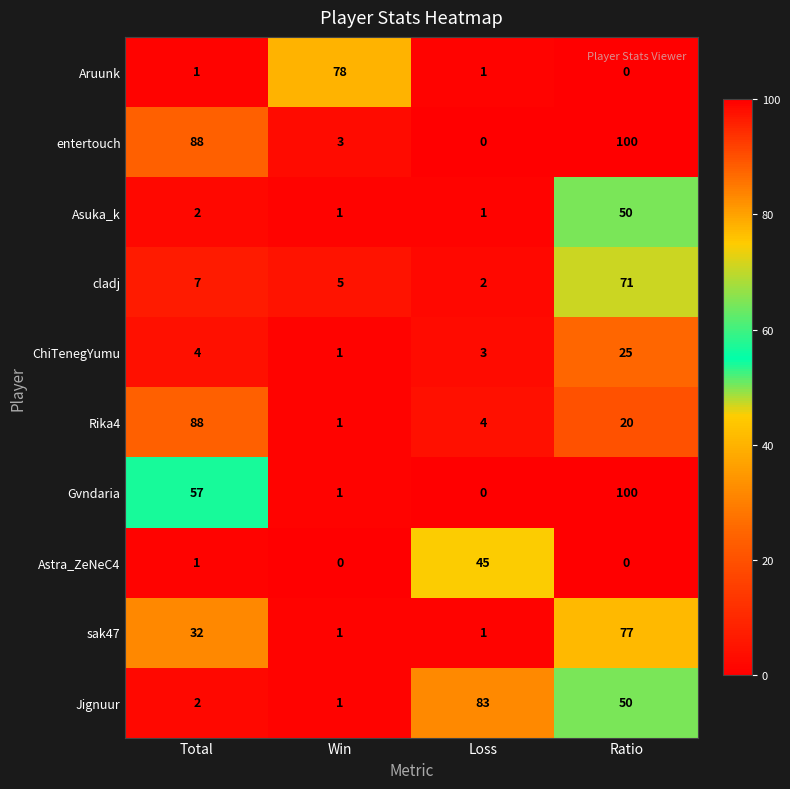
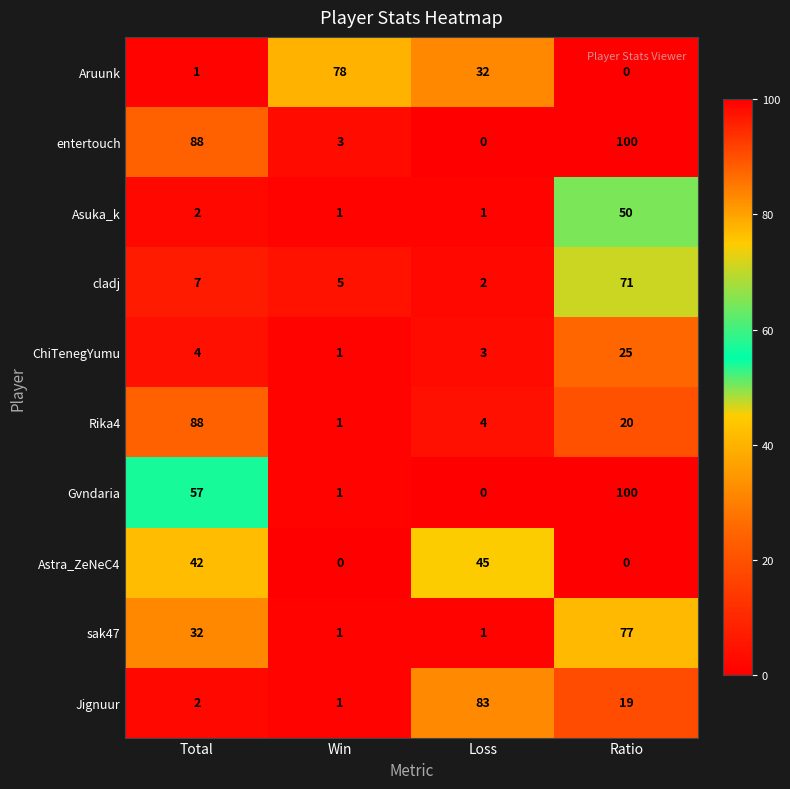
  {
    "Aruunk": {
      "Total": 1,
      "Win": 78,
-     "Loss": 1
+     "Loss": 32
    },
    "entertouch": {
      "Total": 88,
      "Win": 3,
      "Loss": 0,
      "Ratio": 100
    },
    "Asuka_k": {
      "Total": 2,
      "Win": 1,
      "Loss": 1,
      "Ratio": 50
    },
    "cladj": {
      "Total": 7,
      "Win": 5,
      "Loss": 2,
      "Ratio": 71
    },
    "ChiTenegYumu": {
      "Total": 4,
      "Win": 1,
      "Loss": 3,
      "Ratio": 25
    },
    "Rika4": {
      "Total": 88,
      "Win": 1,
      "Loss": 4,
      "Ratio": 20
    },
    "Gvndaria": {
      "Total": 57,
      "Win": 1,
      "Loss": 0,
      "Ratio": 100
    },
    "Astra_ZeNeC4": {
-     "Total": 1,
+     "Total": 42,
      "Win": 0,
      "Loss": 45,
      "Ratio": 0
    },
    "sak47": {
      "Total": 32,
      "Win": 1,
      "Loss": 1,
      "Ratio": 77
    },
    "Jignuur": {
      "Total": 2,
      "Win": 1,
      "Loss": 83,
-     "Ratio": 50
+     "Ratio": 19
    }
  }
